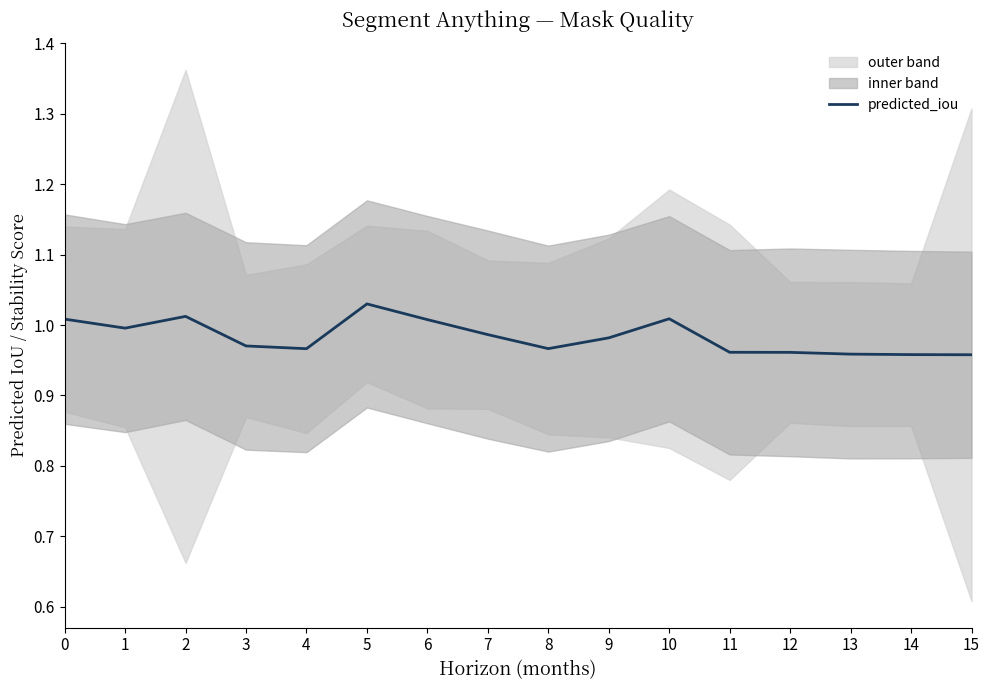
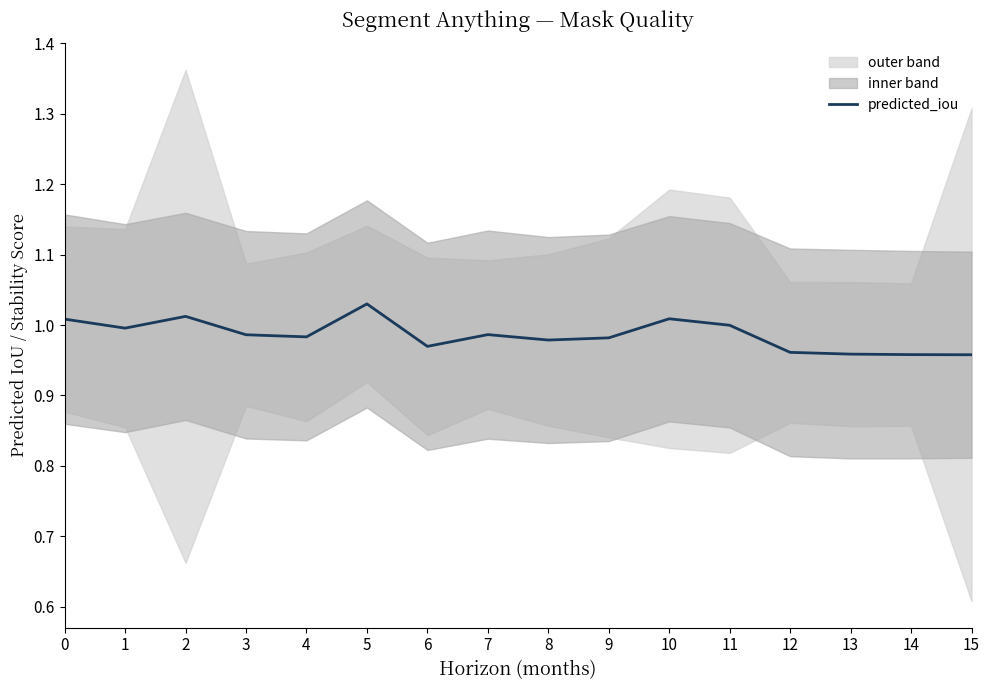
  {
    "predicted_iou": {
      "0": 1.01,
      "1": 1.00,
      "2": 1.01,
-     "3": 0.97,
-     "4": 0.97,
+     "3": 0.99,
+     "4": 0.98,
      "5": 1.03,
-     "6": 1.01,
+     "6": 0.97,
      "7": 0.99,
-     "8": 0.97,
+     "8": 0.98,
      "9": 0.98,
      "10": 1.01,
-     "11": 0.96,
+     "11": 1.00,
      "12": 0.96,
      "13": 0.96,
      "14": 0.96,
      "15": 0.96
    }
  }
